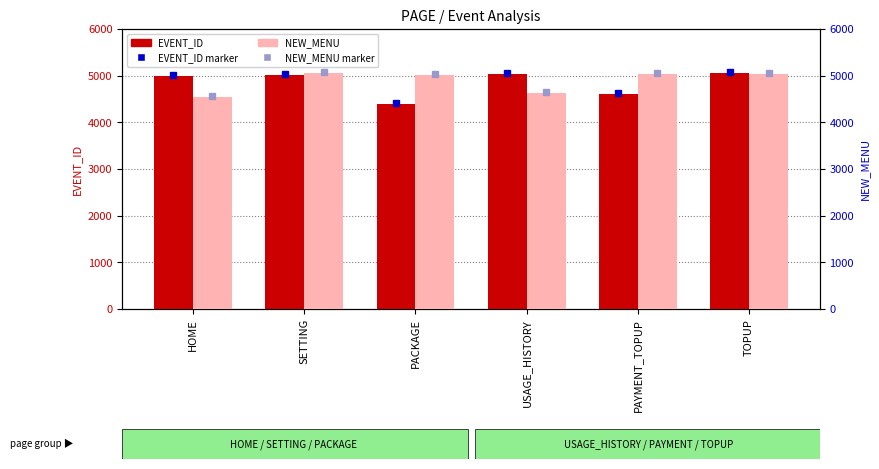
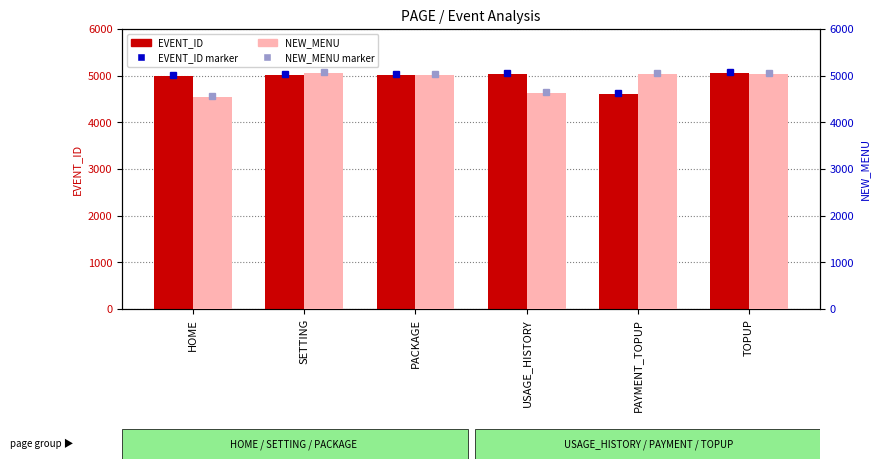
  {
    "EVENT_ID": {
      "HOME": 5000,
      "SETTING": 5000,
-     "PACKAGE": 4400,
+     "PACKAGE": 5000,
      "USAGE_HISTORY": 5000,
      "PAYMENT_TOPUP": 4600,
      "TOPUP": 5100
    },
    "NEW_MENU": {
      "HOME": 4500,
      "SETTING": 5100,
      "PACKAGE": 5000,
      "USAGE_HISTORY": 4600,
      "PAYMENT_TOPUP": 5000,
      "TOPUP": 5000
    }
  }
